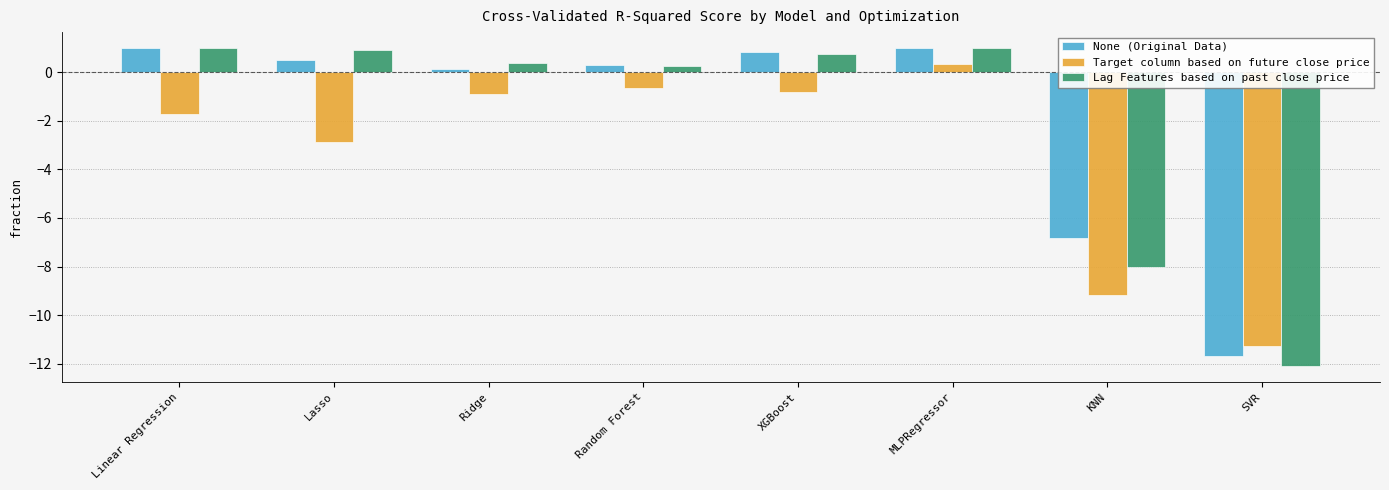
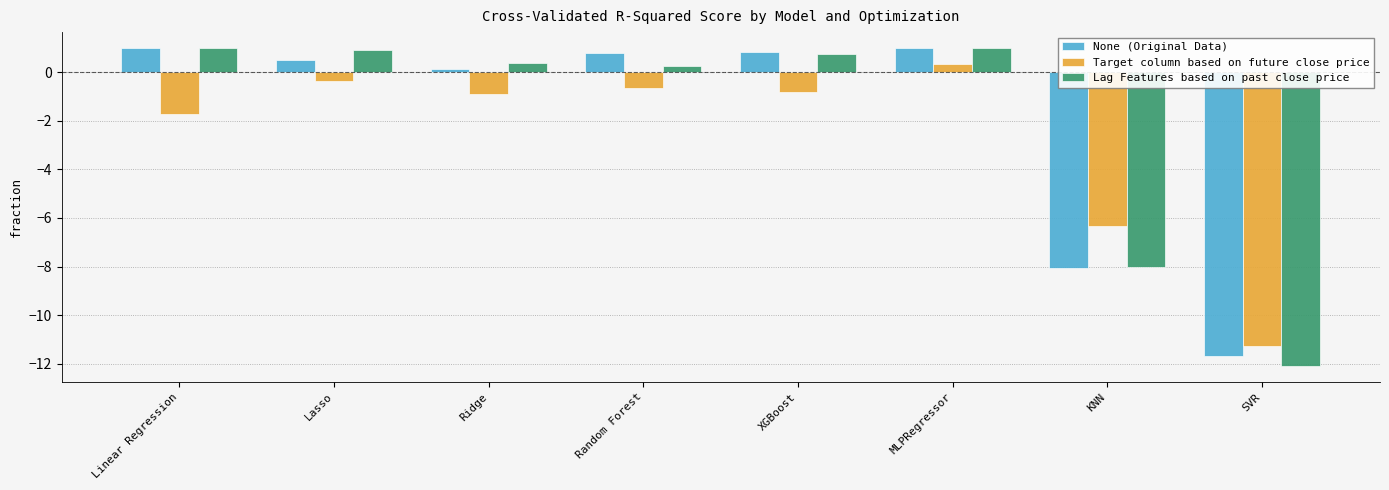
  {
    "None (Original Data)": {
      "Linear Regression": 1.0,
      "Lasso": 0.5,
      "Ridge": 0.1,
-     "Random Forest": 0.3,
+     "Random Forest": 0.8,
      "XGBoost": 0.8,
      "MLPRegressor": 1.0,
-     "KNN": -6.8,
+     "KNN": -8.1,
      "SVR": -11.7
    },
    "Target column based on future close price": {
      "Linear Regression": -1.7,
-     "Lasso": -2.9,
+     "Lasso": -0.4,
      "Ridge": -0.9,
      "Random Forest": -0.7,
      "XGBoost": -0.8,
      "MLPRegressor": 0.4,
-     "KNN": -9.2,
+     "KNN": -6.3,
      "SVR": -11.3
    },
    "Lag Features based on past close price": {
      "Linear Regression": 1.0,
      "Lasso": 0.9,
      "Ridge": 0.4,
      "Random Forest": 0.2,
      "XGBoost": 0.8,
      "MLPRegressor": 1.0,
      "KNN": -8.0,
      "SVR": -12.1
    }
  }
